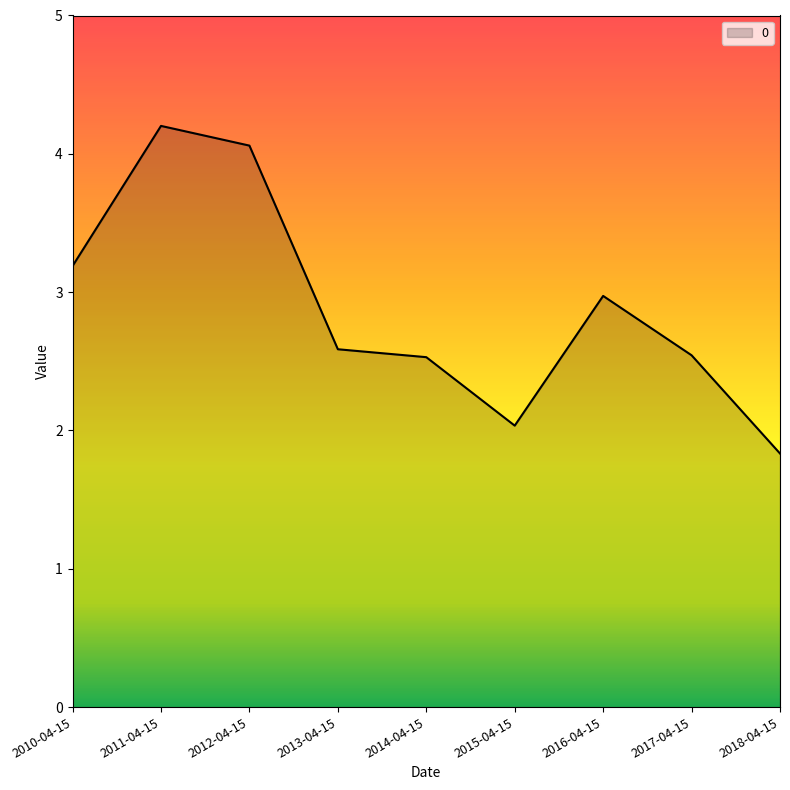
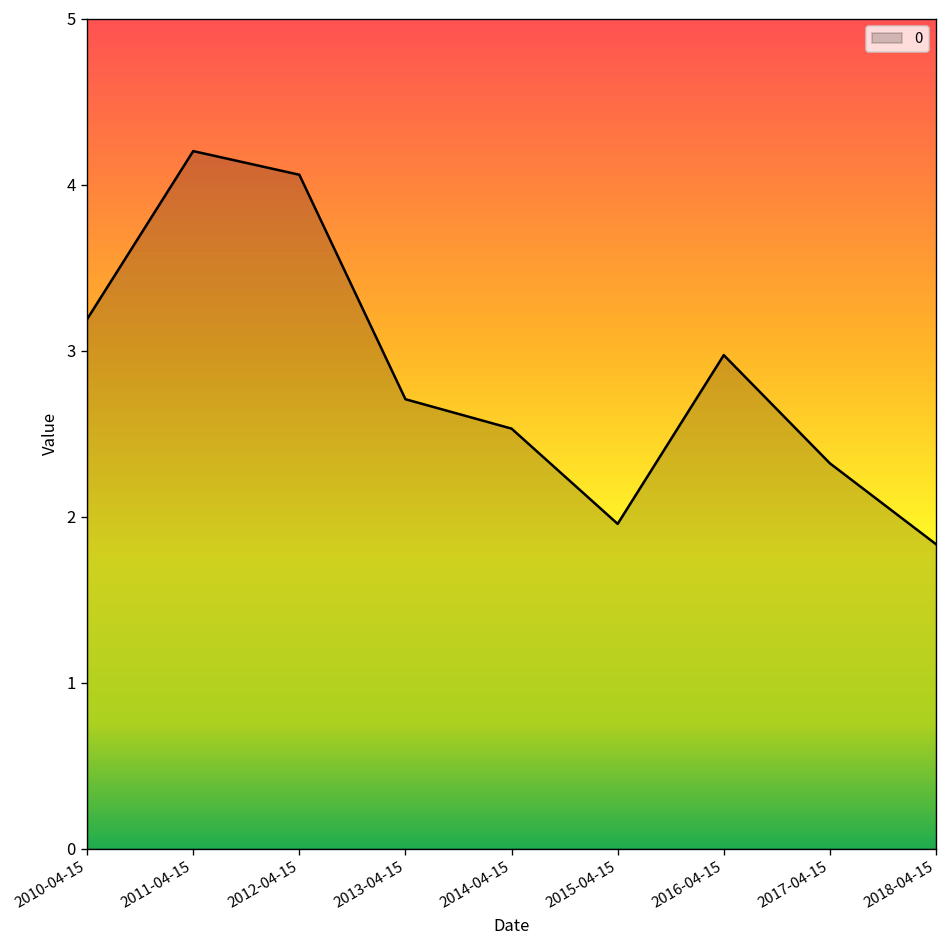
  {
    "2010-04-15": 3.19,
    "2011-04-15": 4.20,
    "2012-04-15": 4.06,
-   "2013-04-15": 2.59,
+   "2013-04-15": 2.71,
    "2014-04-15": 2.53,
-   "2015-04-15": 2.03,
+   "2015-04-15": 1.96,
    "2016-04-15": 2.97,
-   "2017-04-15": 2.54,
+   "2017-04-15": 2.32,
    "2018-04-15": 1.83
  }
